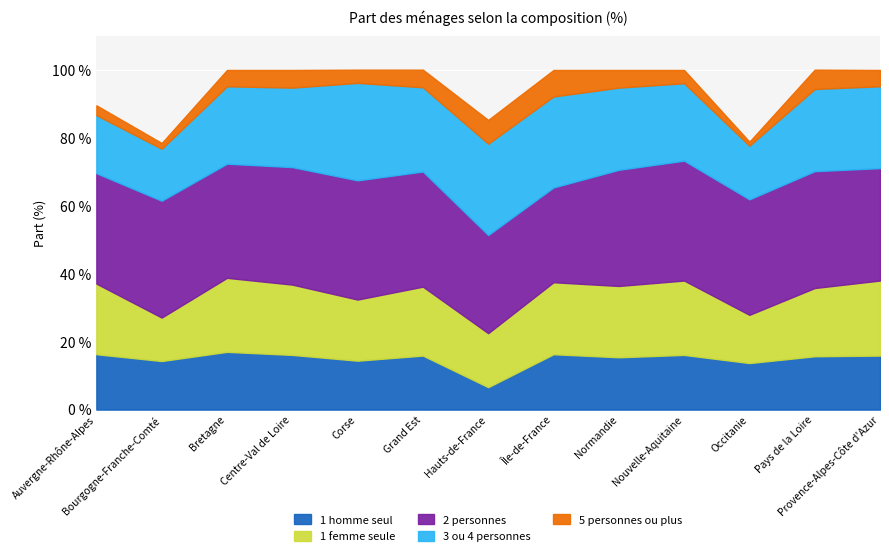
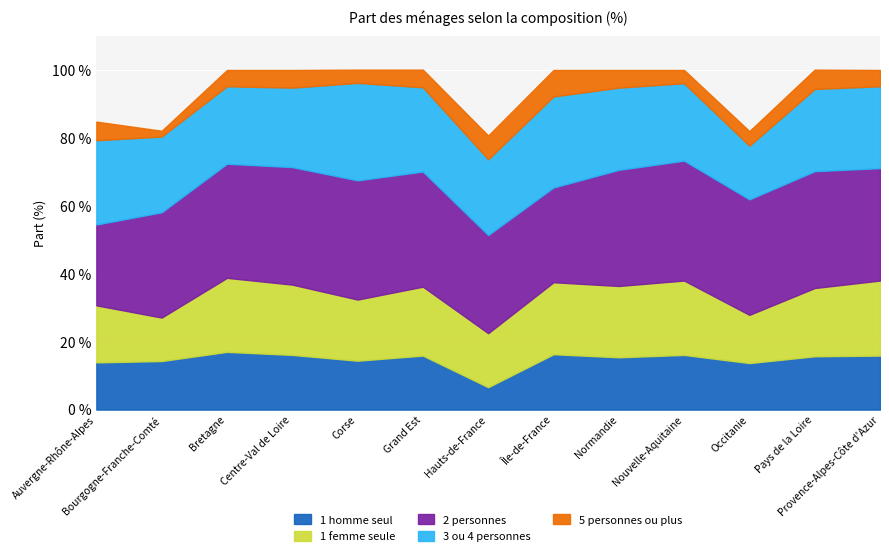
  {
    "1 homme seul": {
-     "Auvergne-Rhône-Alpes": "16 %",
+     "Auvergne-Rhône-Alpes": "14 %",
      "Bourgogne-Franche-Comté": "14 %",
      "Bretagne": "17 %",
      "Centre-Val de Loire": "16 %",
      "Corse": "14 %",
      "Grand Est": "16 %",
      "Hauts-de-France": "7 %",
      "Île-de-France": "16 %",
      "Normandie": "15 %",
      "Nouvelle-Aquitaine": "16 %",
      "Occitanie": "14 %",
      "Pays de la Loire": "16 %",
      "Provence-Alpes-Côte d'Azur": "16 %"
    },
    "1 femme seule": {
-     "Auvergne-Rhône-Alpes": "21 %",
+     "Auvergne-Rhône-Alpes": "17 %",
      "Bourgogne-Franche-Comté": "13 %",
      "Bretagne": "22 %",
      "Centre-Val de Loire": "21 %",
      "Corse": "18 %",
      "Grand Est": "20 %",
      "Hauts-de-France": "16 %",
      "Île-de-France": "21 %",
      "Normandie": "21 %",
      "Nouvelle-Aquitaine": "22 %",
      "Occitanie": "14 %",
      "Pays de la Loire": "20 %",
      "Provence-Alpes-Côte d'Azur": "22 %"
    },
    "2 personnes": {
-     "Auvergne-Rhône-Alpes": "32 %",
-     "Bourgogne-Franche-Comté": "34 %",
+     "Auvergne-Rhône-Alpes": "24 %",
+     "Bourgogne-Franche-Comté": "31 %",
      "Bretagne": "34 %",
      "Centre-Val de Loire": "35 %",
      "Corse": "35 %",
      "Grand Est": "34 %",
      "Hauts-de-France": "29 %",
      "Île-de-France": "28 %",
      "Normandie": "34 %",
      "Nouvelle-Aquitaine": "35 %",
      "Occitanie": "34 %",
      "Pays de la Loire": "34 %",
      "Provence-Alpes-Côte d'Azur": "33 %"
    },
    "3 ou 4 personnes": {
-     "Auvergne-Rhône-Alpes": "17 %",
-     "Bourgogne-Franche-Comté": "15 %",
+     "Auvergne-Rhône-Alpes": "25 %",
+     "Bourgogne-Franche-Comté": "22 %",
      "Bretagne": "23 %",
      "Centre-Val de Loire": "23 %",
      "Corse": "29 %",
      "Grand Est": "25 %",
-     "Hauts-de-France": "27 %",
+     "Hauts-de-France": "22 %",
      "Île-de-France": "27 %",
      "Normandie": "24 %",
      "Nouvelle-Aquitaine": "23 %",
      "Occitanie": "16 %",
      "Pays de la Loire": "24 %",
      "Provence-Alpes-Côte d'Azur": "24 %"
    },
    "5 personnes ou plus": {
-     "Auvergne-Rhône-Alpes": "3 %",
+     "Auvergne-Rhône-Alpes": "6 %",
      "Bourgogne-Franche-Comté": "2 %",
      "Bretagne": "5 %",
      "Centre-Val de Loire": "5 %",
      "Corse": "4 %",
      "Grand Est": "5 %",
      "Hauts-de-France": "7 %",
      "Île-de-France": "8 %",
      "Normandie": "5 %",
      "Nouvelle-Aquitaine": "4 %",
-     "Occitanie": "1 %",
+     "Occitanie": "4 %",
      "Pays de la Loire": "6 %",
      "Provence-Alpes-Côte d'Azur": "5 %"
    }
  }
